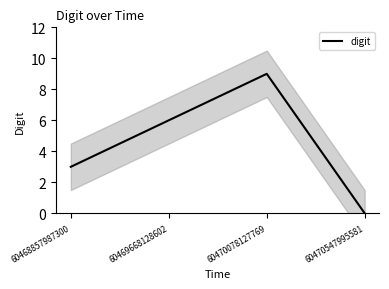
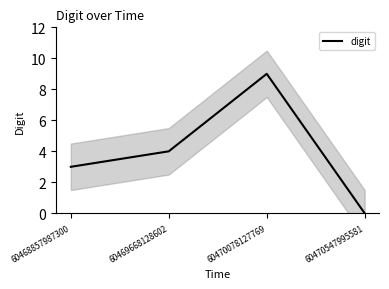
  {
    "digit": {
      "60468857987300": 3,
-     "60469668128602": 6,
+     "60469668128602": 4,
      "60470078127769": 9,
      "60470547995581": 0
    }
  }
